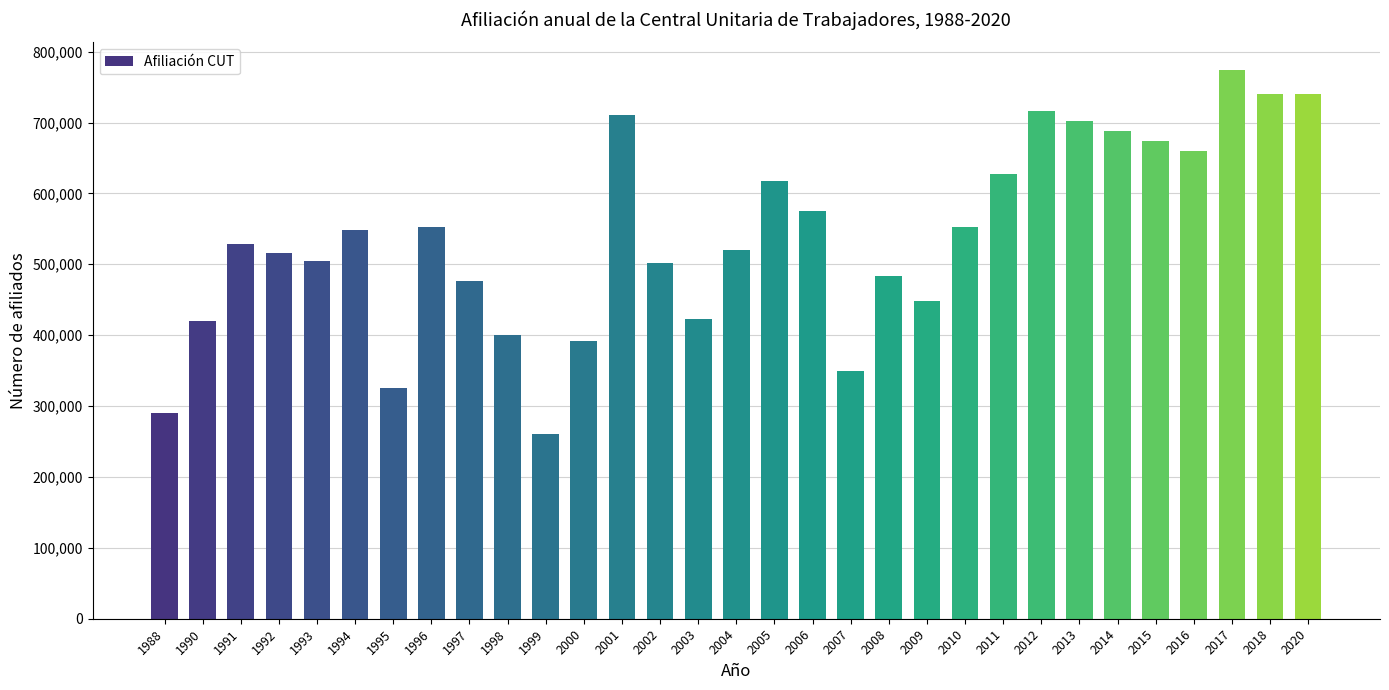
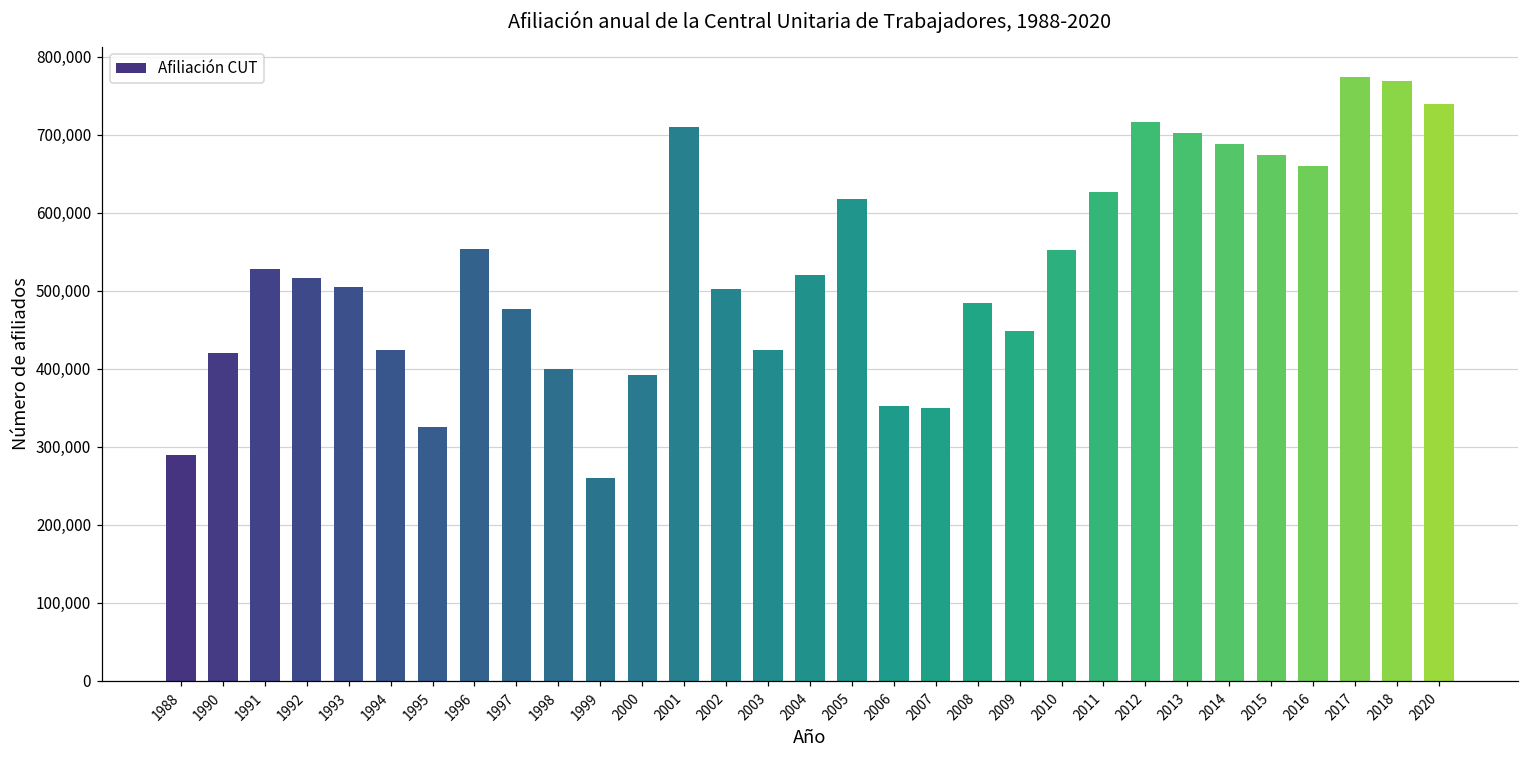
  {
    "1988": "290,000",
    "1990": "420,000",
    "1991": "530,000",
    "1992": "520,000",
    "1993": "510,000",
-   "1994": "550,000",
+   "1994": "420,000",
    "1995": "330,000",
    "1996": "550,000",
    "1997": "480,000",
    "1998": "400,000",
    "1999": "260,000",
    "2000": "390,000",
    "2001": "710,000",
    "2002": "500,000",
    "2003": "420,000",
    "2004": "520,000",
    "2005": "620,000",
-   "2006": "580,000",
+   "2006": "350,000",
    "2007": "350,000",
    "2008": "480,000",
    "2009": "450,000",
    "2010": "550,000",
    "2011": "630,000",
    "2012": "720,000",
    "2013": "700,000",
    "2014": "690,000",
    "2015": "670,000",
    "2016": "660,000",
    "2017": "770,000",
-   "2018": "740,000",
+   "2018": "770,000",
    "2020": "740,000"
  }
